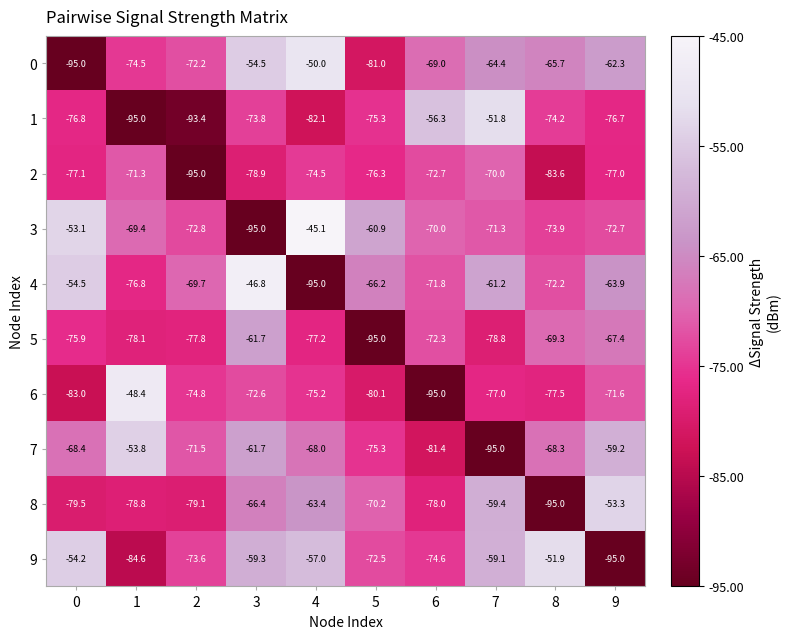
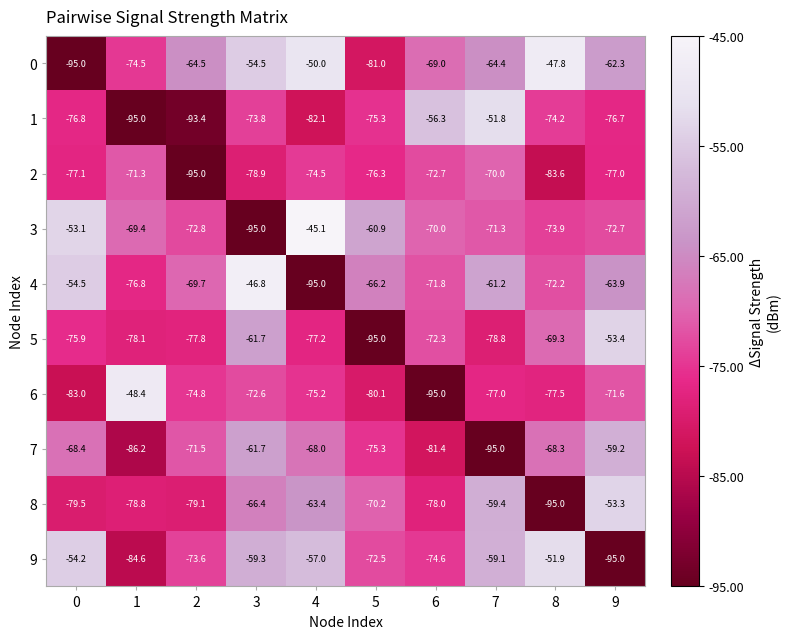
  {
    "0": {
      "0": -95.0,
      "1": -74.5,
-     "2": -72.2,
+     "2": -64.5,
      "3": -54.5,
      "4": -50.0,
      "5": -81.0,
      "6": -69.0,
      "7": -64.4,
-     "8": -65.7,
+     "8": -47.8,
      "9": -62.3
    },
    "1": {
      "0": -76.8,
      "1": -95.0,
      "2": -93.4,
      "3": -73.8,
      "4": -82.1,
      "5": -75.3,
      "6": -56.3,
      "7": -51.8,
      "8": -74.2,
      "9": -76.7
    },
    "2": {
      "0": -77.1,
      "1": -71.3,
      "2": -95.0,
      "3": -78.9,
      "4": -74.5,
      "5": -76.3,
      "6": -72.7,
      "7": -70.0,
      "8": -83.6,
      "9": -77.0
    },
    "3": {
      "0": -53.1,
      "1": -69.4,
      "2": -72.8,
      "3": -95.0,
      "4": -45.1,
      "5": -60.9,
      "6": -70.0,
      "7": -71.3,
      "8": -73.9,
      "9": -72.7
    },
    "4": {
      "0": -54.5,
      "1": -76.8,
      "2": -69.7,
      "3": -46.8,
      "4": -95.0,
      "5": -66.2,
      "6": -71.8,
      "7": -61.2,
      "8": -72.2,
      "9": -63.9
    },
    "5": {
      "0": -75.9,
      "1": -78.1,
      "2": -77.8,
      "3": -61.7,
      "4": -77.2,
      "5": -95.0,
      "6": -72.3,
      "7": -78.8,
      "8": -69.3,
-     "9": -67.4
+     "9": -53.4
    },
    "6": {
      "0": -83.0,
      "1": -48.4,
      "2": -74.8,
      "3": -72.6,
      "4": -75.2,
      "5": -80.1,
      "6": -95.0,
      "7": -77.0,
      "8": -77.5,
      "9": -71.6
    },
    "7": {
      "0": -68.4,
-     "1": -53.8,
+     "1": -86.2,
      "2": -71.5,
      "3": -61.7,
      "4": -68.0,
      "5": -75.3,
      "6": -81.4,
      "7": -95.0,
      "8": -68.3,
      "9": -59.2
    },
    "8": {
      "0": -79.5,
      "1": -78.8,
      "2": -79.1,
      "3": -66.4,
      "4": -63.4,
      "5": -70.2,
      "6": -78.0,
      "7": -59.4,
      "8": -95.0,
      "9": -53.3
    },
    "9": {
      "0": -54.2,
      "1": -84.6,
      "2": -73.6,
      "3": -59.3,
      "4": -57.0,
      "5": -72.5,
      "6": -74.6,
      "7": -59.1,
      "8": -51.9,
      "9": -95.0
    }
  }
